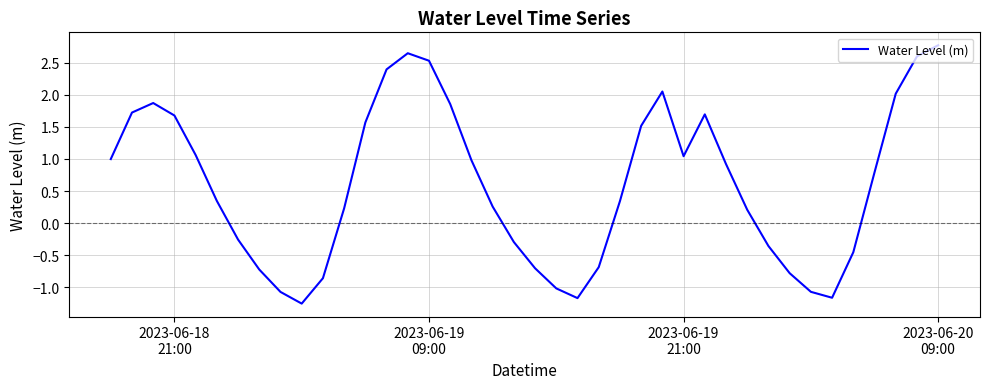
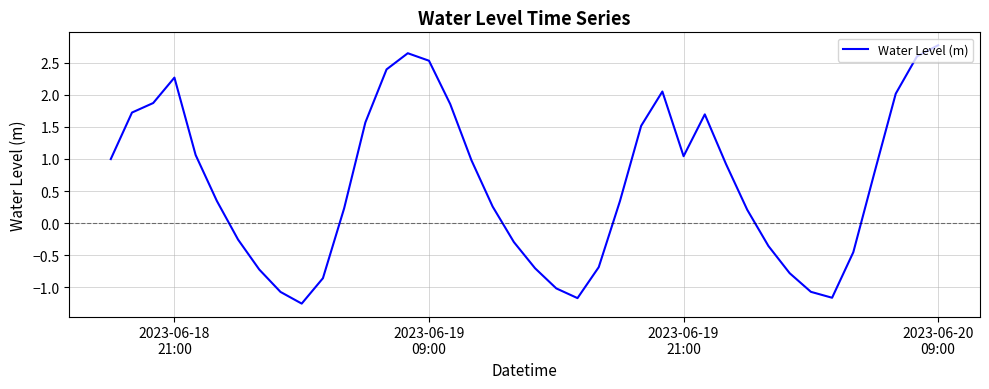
  {
-   "2023-06-18 21:00": 1.7,
+   "2023-06-18 21:00": 2.3,
    "2023-06-19 09:00": 2.5,
    "2023-06-19 21:00": 1.0
  }
